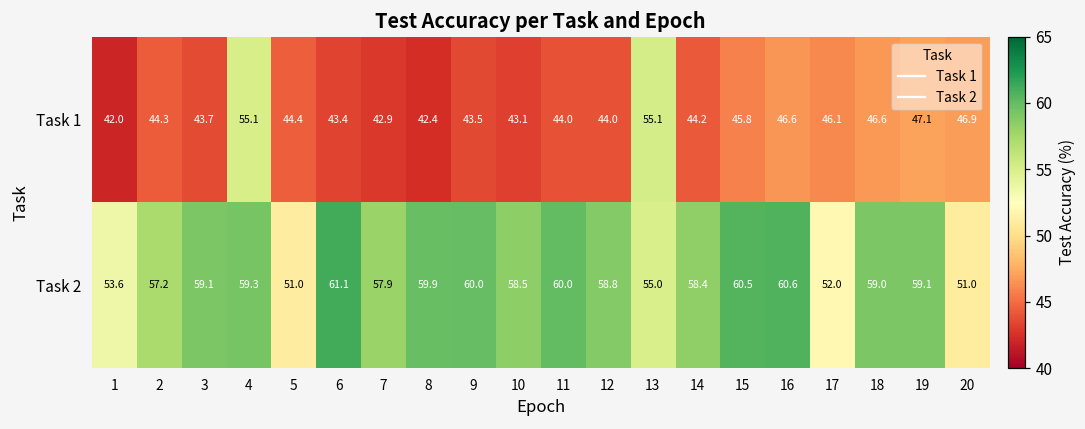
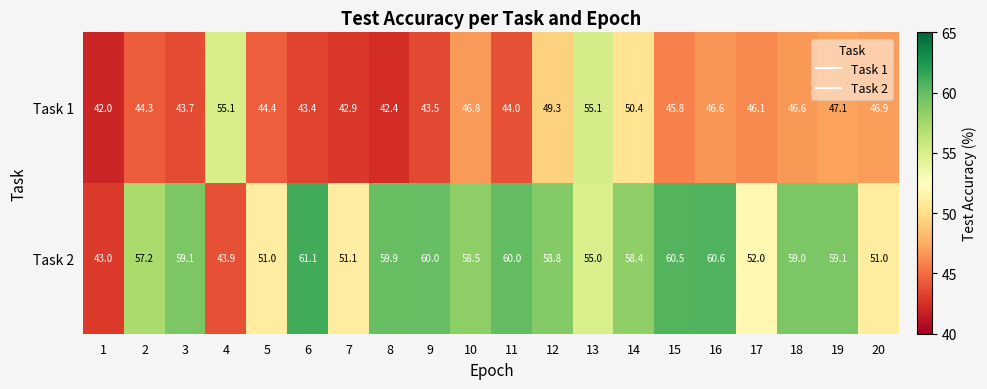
  {
    "Task 1": {
      "1": 42.0,
      "2": 44.3,
      "3": 43.7,
      "4": 55.1,
      "5": 44.4,
      "6": 43.4,
      "7": 42.9,
      "8": 42.4,
      "9": 43.5,
-     "10": 43.1,
+     "10": 46.8,
      "11": 44.0,
-     "12": 44.0,
+     "12": 49.3,
      "13": 55.1,
-     "14": 44.2,
+     "14": 50.4,
      "15": 45.8,
      "16": 46.6,
      "17": 46.1,
      "18": 46.6,
      "19": 47.1,
      "20": 46.9
    },
    "Task 2": {
-     "1": 53.6,
+     "1": 43.0,
      "2": 57.2,
      "3": 59.1,
-     "4": 59.3,
+     "4": 43.9,
      "5": 51.0,
      "6": 61.1,
-     "7": 57.9,
+     "7": 51.1,
      "8": 59.9,
      "9": 60.0,
      "10": 58.5,
      "11": 60.0,
      "12": 58.8,
      "13": 55.0,
      "14": 58.4,
      "15": 60.5,
      "16": 60.6,
      "17": 52.0,
      "18": 59.0,
      "19": 59.1,
      "20": 51.0
    }
  }
